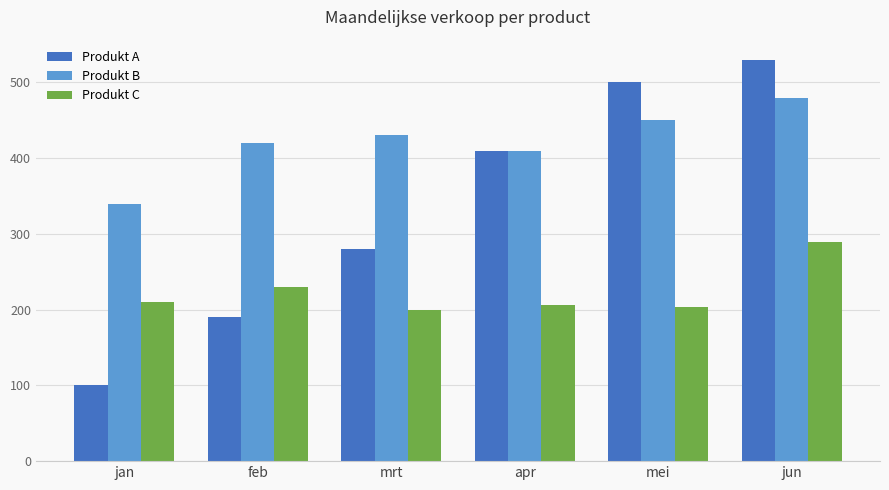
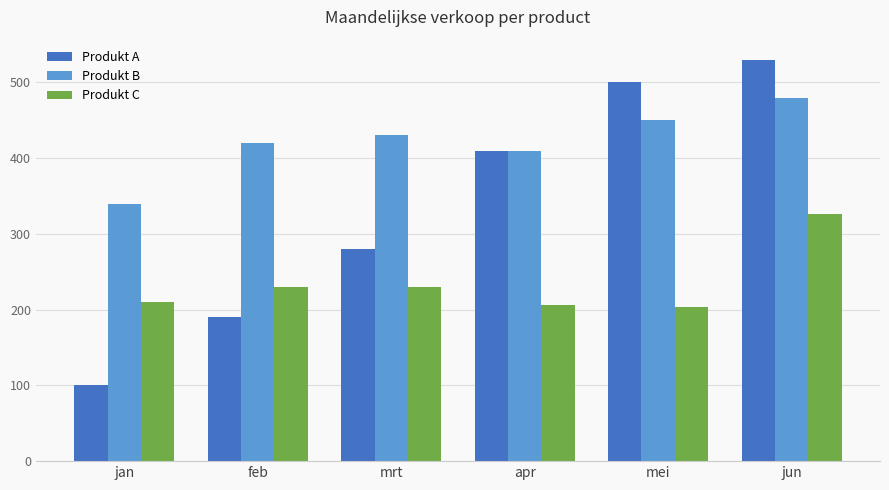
  {
    "Produkt C": {
      "jan": 210,
      "feb": 230,
-     "mrt": 200,
+     "mrt": 230,
      "apr": 210,
      "mei": 200,
-     "jun": 290
+     "jun": 330
    }
  }
